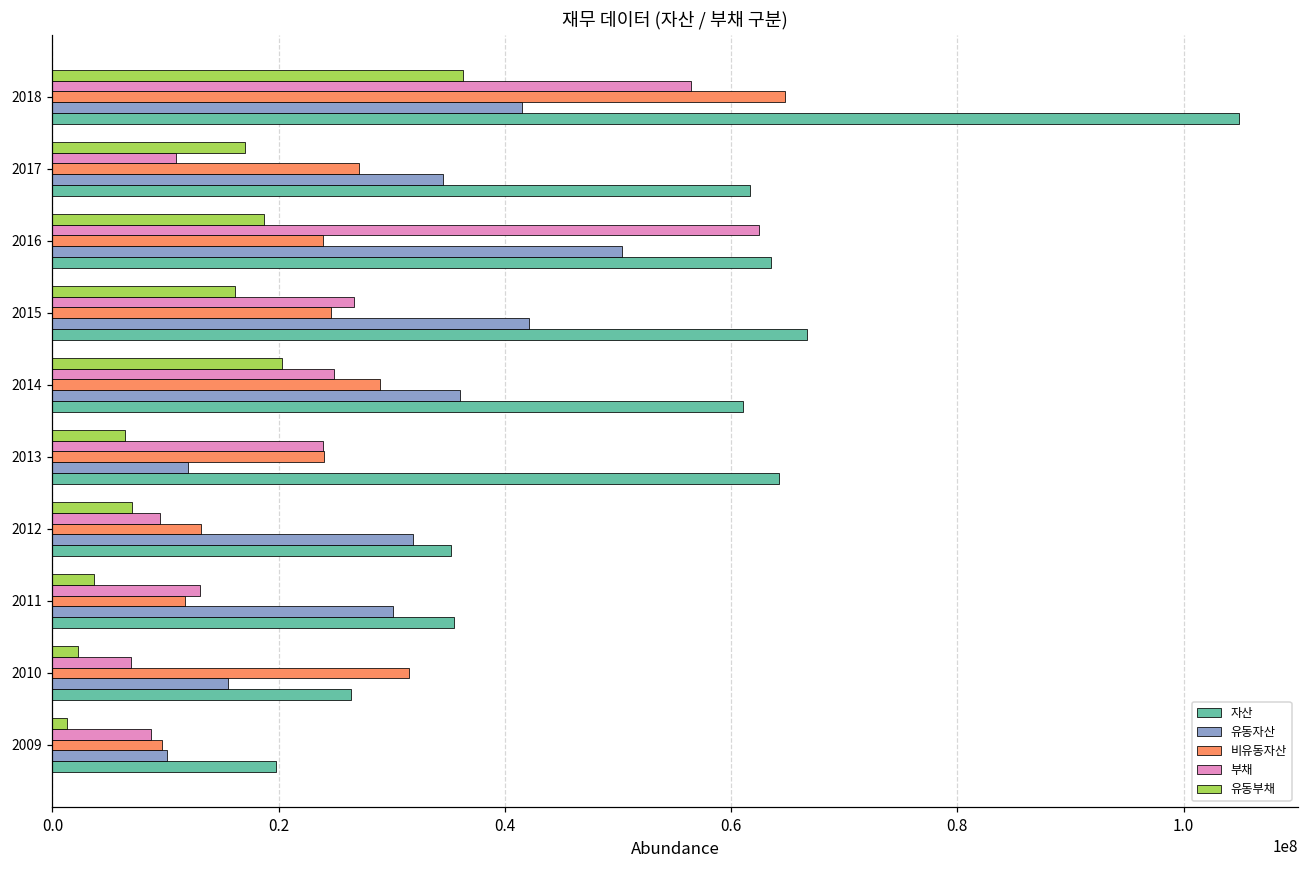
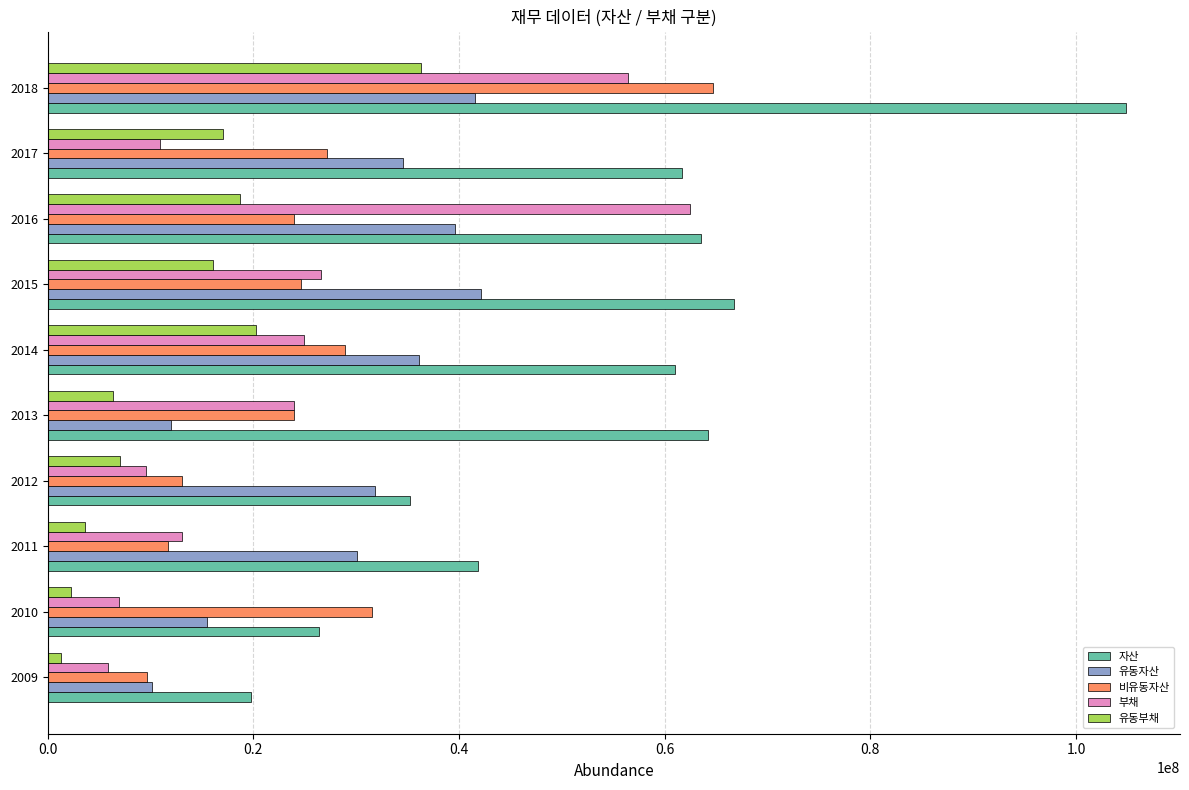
  {
    "자산": {
      "2018": 104900000,
      "2017": 61700000,
      "2016": 63500000,
      "2015": 66700000,
      "2014": 61000000,
      "2013": 64200000,
      "2012": 35300000,
-     "2011": 35500000,
+     "2011": 41800000,
      "2010": 26400000,
      "2009": 19800000
    },
    "유동자산": {
      "2018": 41500000,
      "2017": 34600000,
-     "2016": 50300000,
+     "2016": 39600000,
      "2015": 42100000,
      "2014": 36100000,
      "2013": 11900000,
      "2012": 31800000,
      "2011": 30100000,
      "2010": 15500000,
      "2009": 10100000
    },
    "비유동자산": {
      "2018": 64700000,
      "2017": 27100000,
      "2016": 23900000,
      "2015": 24600000,
      "2014": 28900000,
      "2013": 24000000,
      "2012": 13100000,
      "2011": 11700000,
      "2010": 31500000,
      "2009": 9600000
    },
    "부채": {
      "2018": 56400000,
      "2017": 10900000,
      "2016": 62500000,
      "2015": 26600000,
      "2014": 24900000,
      "2013": 23900000,
      "2012": 9500000,
      "2011": 13000000,
      "2010": 7000000,
-     "2009": 8700000
+     "2009": 5800000
    },
    "유동부채": {
      "2018": 36300000,
      "2017": 17100000,
      "2016": 18700000,
      "2015": 16100000,
      "2014": 20300000,
      "2013": 6400000,
      "2012": 7100000,
      "2011": 3700000,
      "2010": 2200000,
      "2009": 1300000
    }
  }
